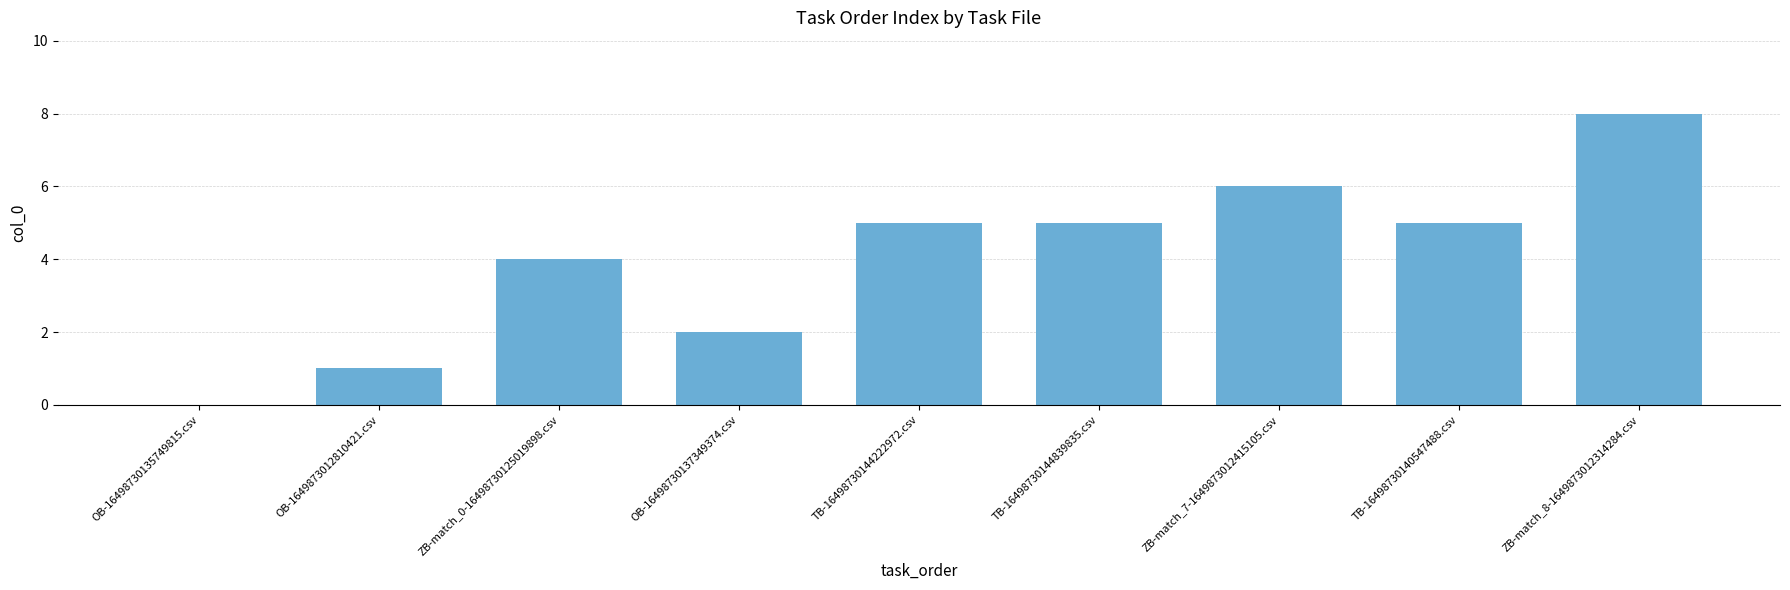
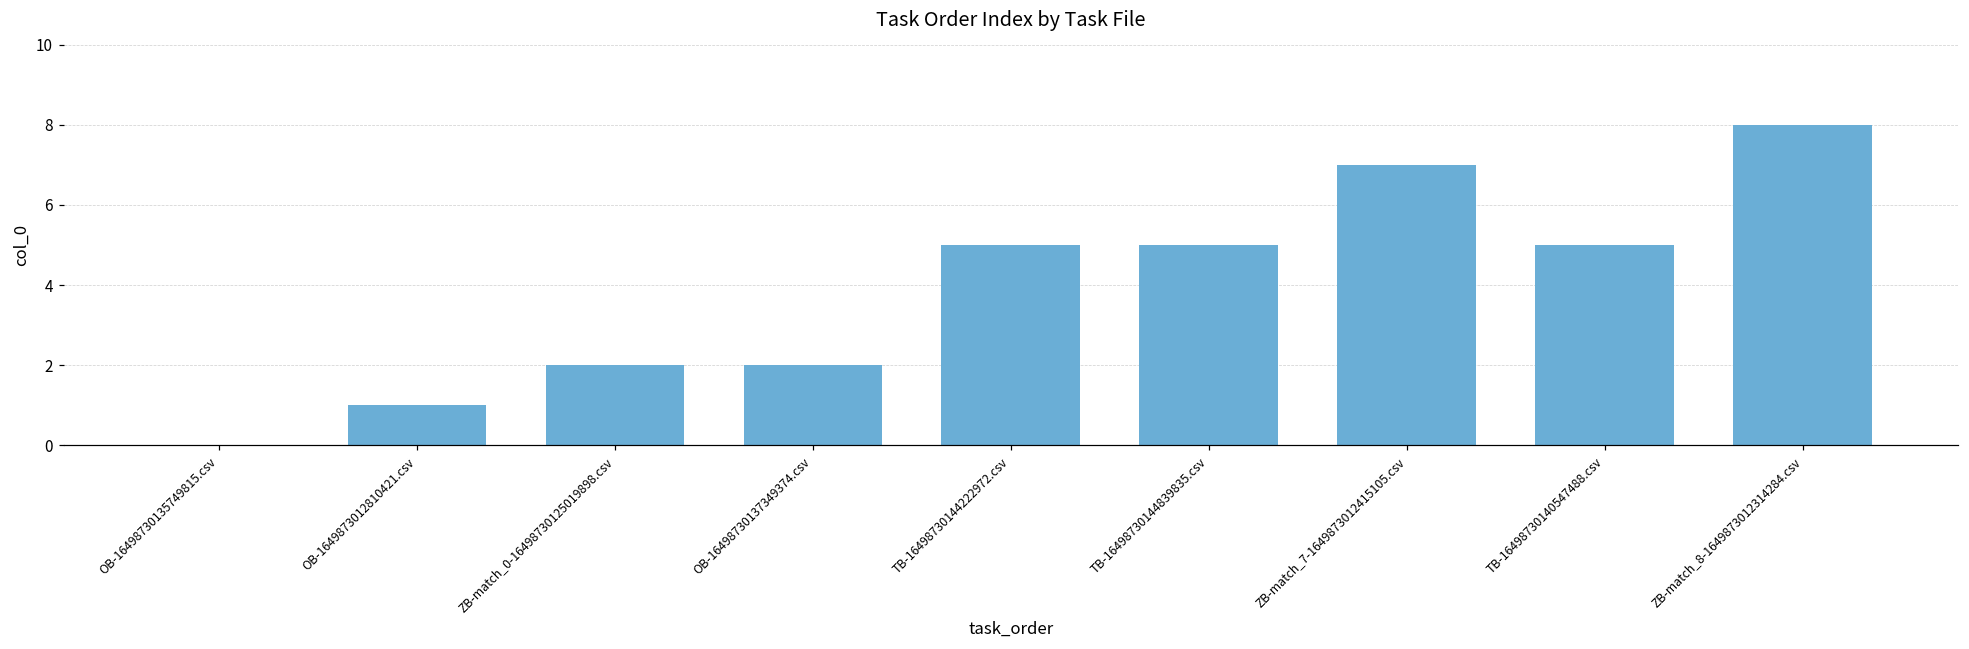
  {
    "OB-16498730135749815.csv": 0,
    "OB-1649873012810421.csv": 1,
-   "ZB-match_0-16498730125019898.csv": 4,
+   "ZB-match_0-16498730125019898.csv": 2,
    "OB-16498730137349374.csv": 2,
    "TB-16498730144222972.csv": 5,
    "TB-16498730144839835.csv": 5,
-   "ZB-match_7-1649873012415105.csv": 6,
+   "ZB-match_7-1649873012415105.csv": 7,
    "TB-16498730140547488.csv": 5,
    "ZB-match_8-1649873012314284.csv": 8
  }
